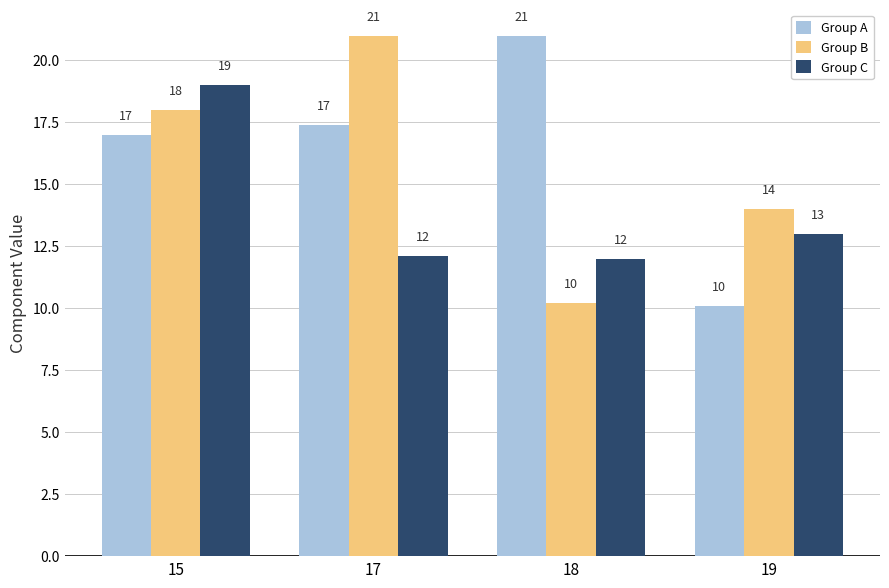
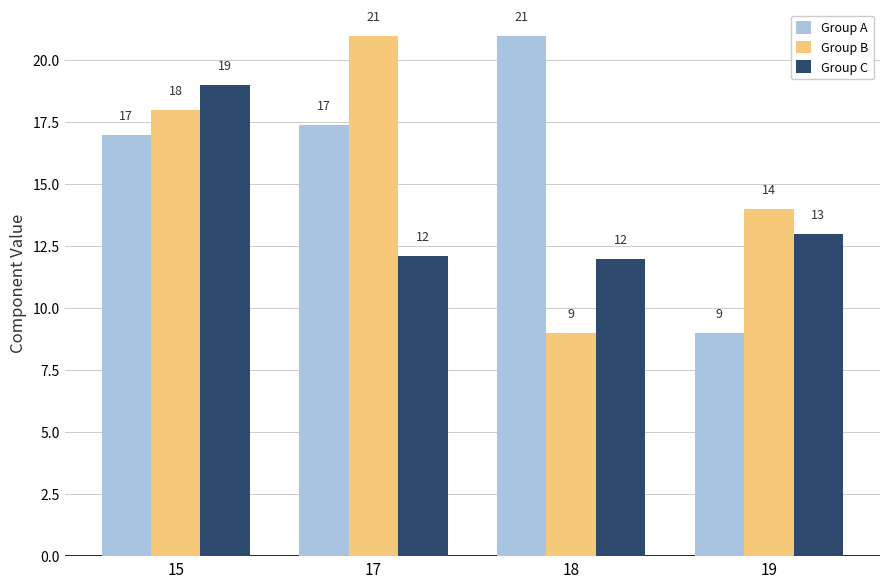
  {
    "Group A": {
      "15": 17,
      "17": 17,
      "18": 21,
-     "19": 10
+     "19": 9
    },
    "Group B": {
      "15": 18,
      "17": 21,
-     "18": 10,
+     "18": 9,
      "19": 14
    },
    "Group C": {
      "15": 19,
      "17": 12,
      "18": 12,
      "19": 13
    }
  }
